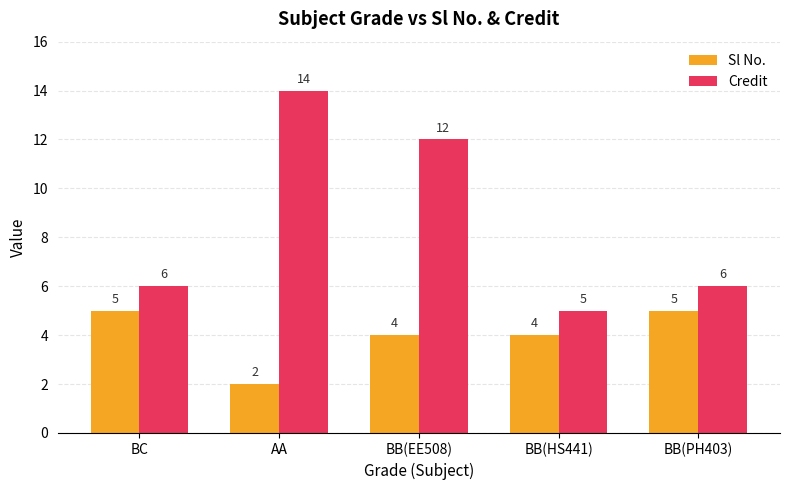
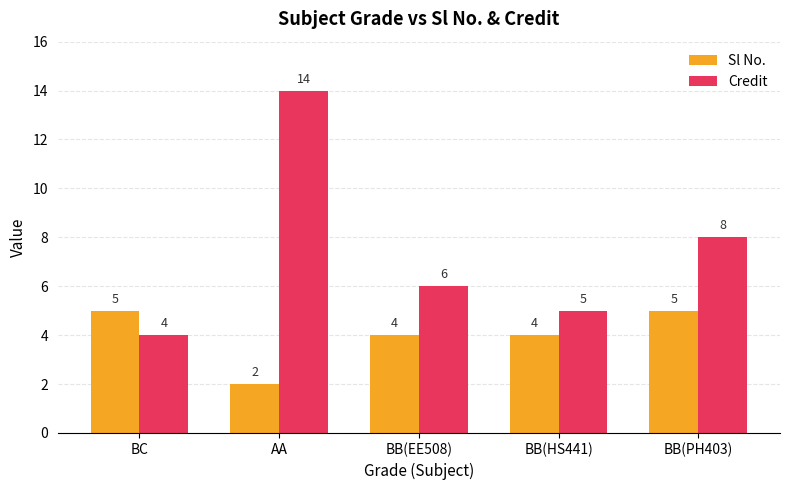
  {
    "Sl No.": {
      "BC": 5,
      "AA": 2,
      "BB(EE508)": 4,
      "BB(HS441)": 4,
      "BB(PH403)": 5
    },
    "Credit": {
-     "BC": 6,
+     "BC": 4,
      "AA": 14,
-     "BB(EE508)": 12,
+     "BB(EE508)": 6,
      "BB(HS441)": 5,
-     "BB(PH403)": 6
+     "BB(PH403)": 8
    }
  }
